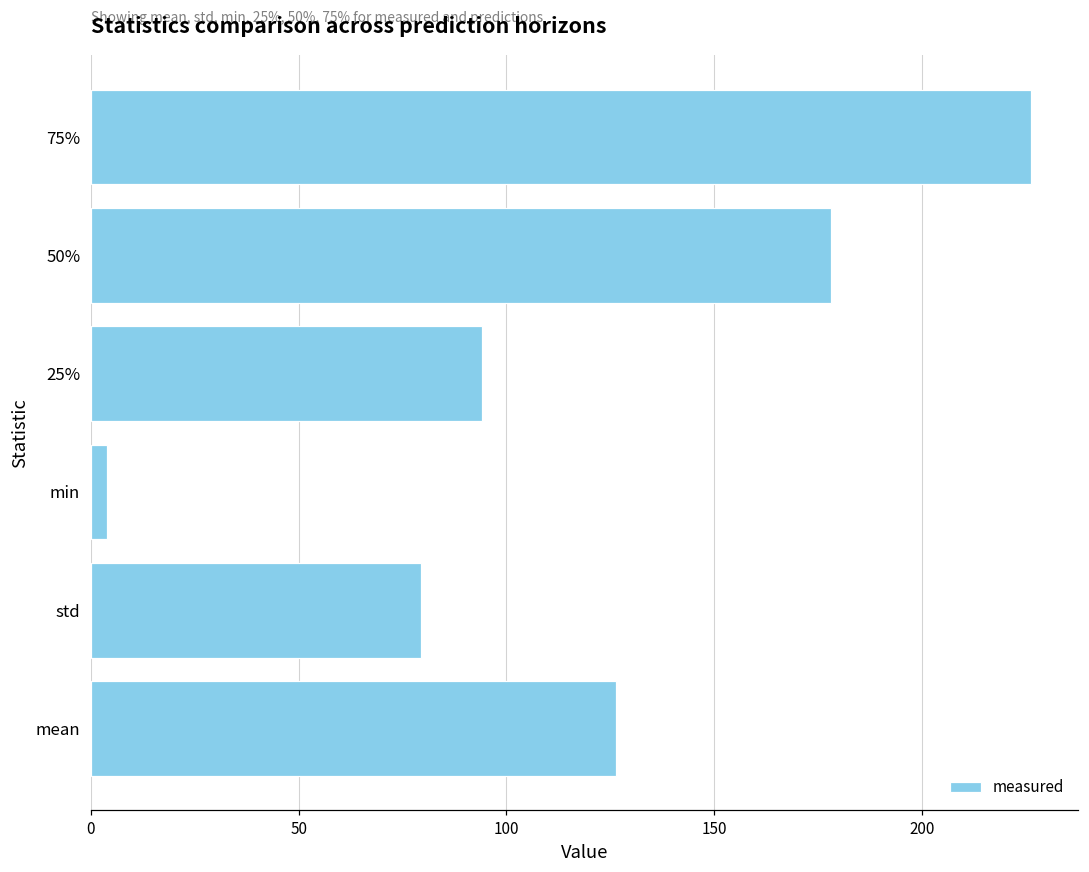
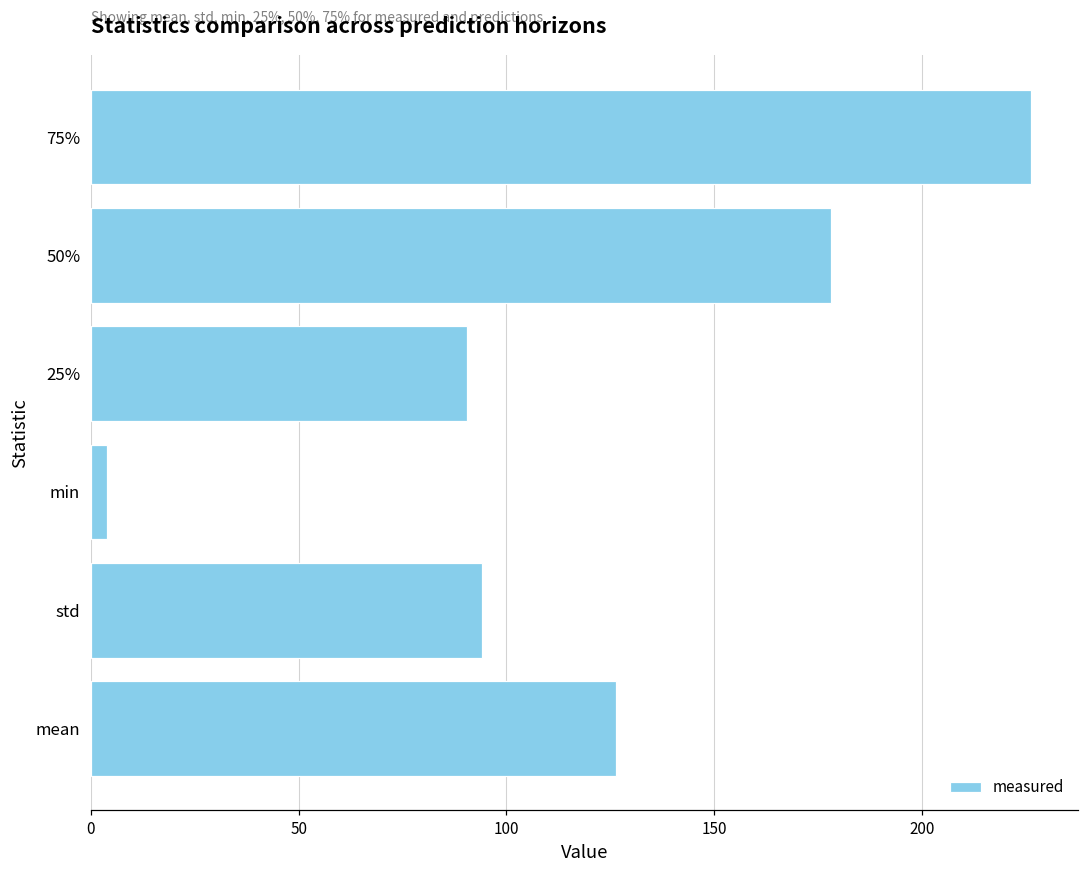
  {
    "75%": 226,
    "50%": 178,
-   "25%": 94,
+   "25%": 91,
    "min": 4,
-   "std": 80,
+   "std": 94,
    "mean": 126
  }
